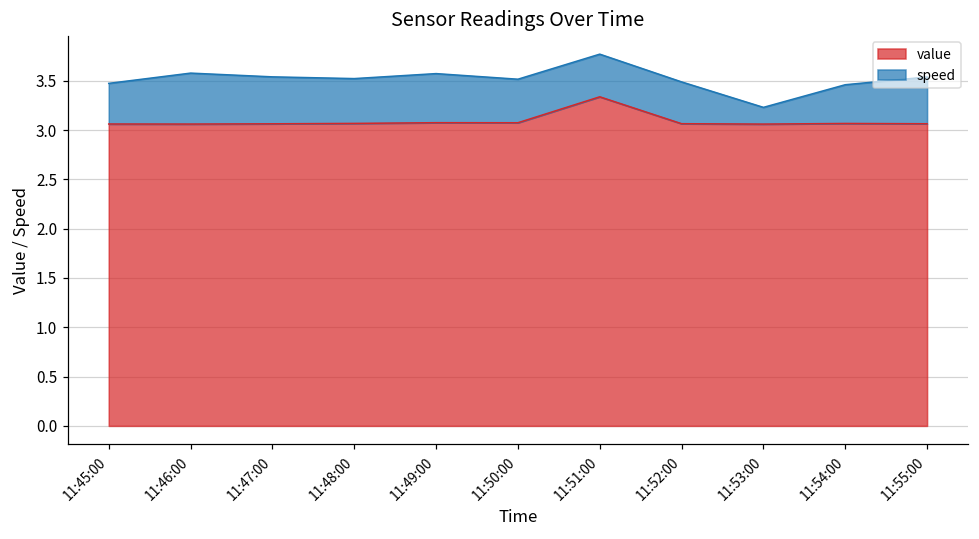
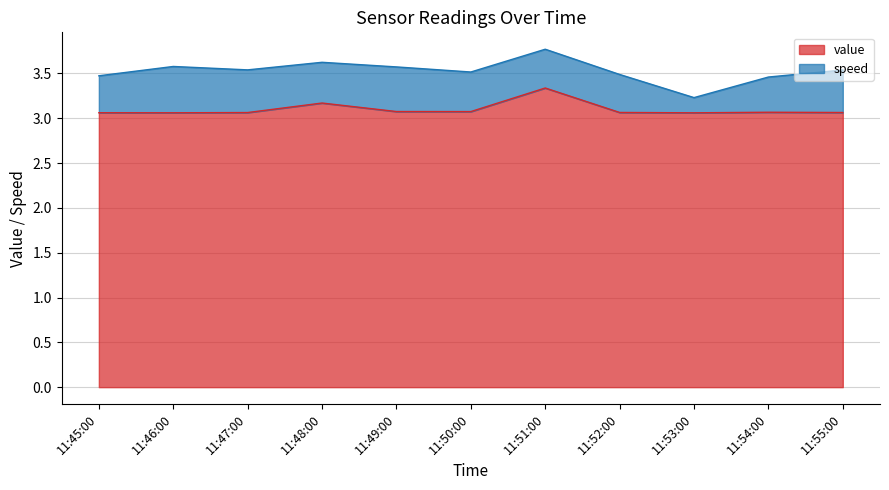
  {
    "value": {
      "11:45:00": 3.1,
      "11:46:00": 3.1,
      "11:47:00": 3.1,
-     "11:48:00": 3.1,
+     "11:48:00": 3.2,
      "11:49:00": 3.1,
      "11:50:00": 3.1,
      "11:51:00": 3.3,
      "11:52:00": 3.1,
      "11:53:00": 3.1,
      "11:54:00": 3.1,
      "11:55:00": 3.1
    },
    "speed": {
      "11:45:00": 0.4,
      "11:46:00": 0.5,
      "11:47:00": 0.5,
      "11:48:00": 0.5,
      "11:49:00": 0.5,
      "11:50:00": 0.4,
      "11:51:00": 0.4,
      "11:52:00": 0.4,
      "11:53:00": 0.2,
      "11:54:00": 0.4
    }
  }
